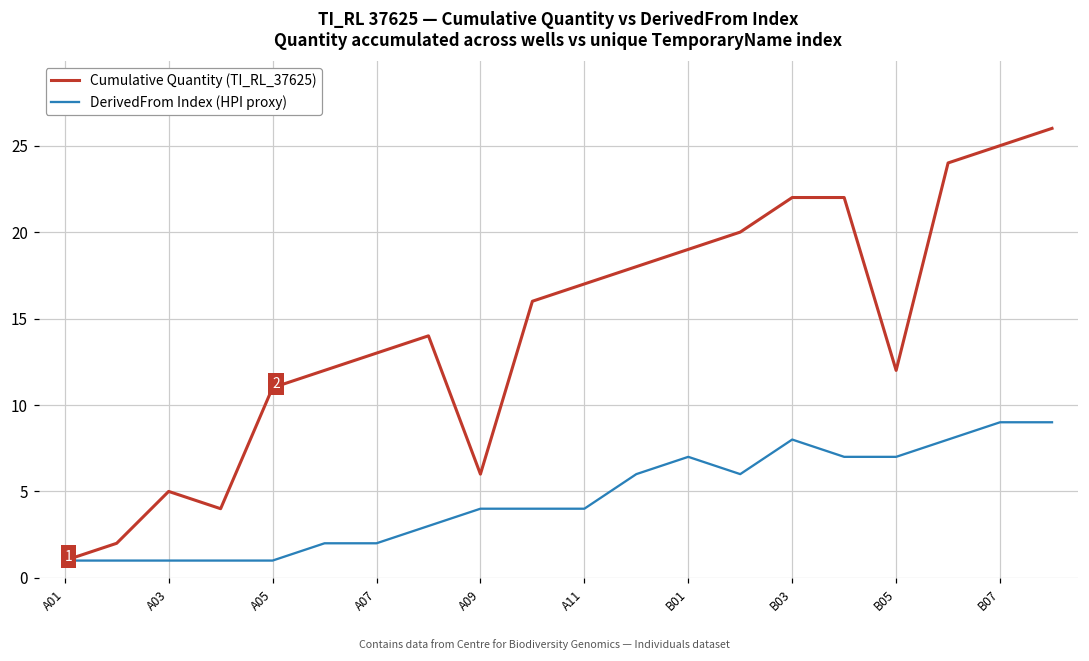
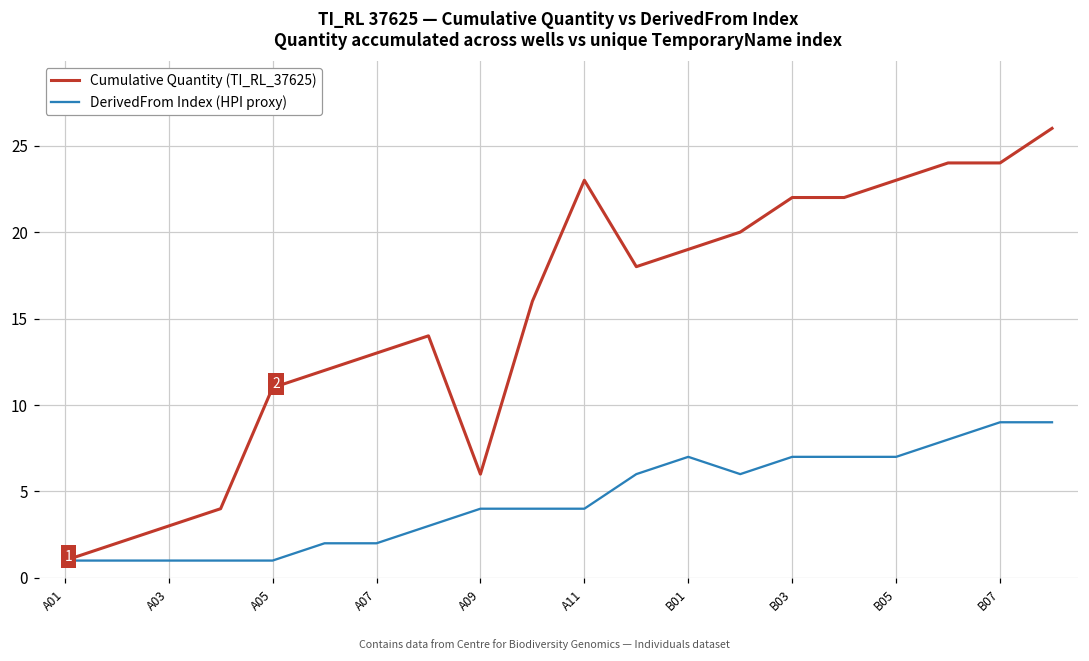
  {
    "Cumulative Quantity (TI_RL_37625)": {
-     "A03": 5,
+     "A03": 3,
      "A07": 13,
      "A09": 6,
-     "A11": 17,
+     "A11": 23,
      "B01": 19,
      "B03": 22,
-     "B05": 12,
-     "B07": 25
+     "B05": 23,
+     "B07": 24
    },
    "DerivedFrom Index (HPI proxy)": {
      "A03": 1,
      "A05": 1,
      "A07": 2,
      "A09": 4,
      "A11": 4,
      "B01": 7,
-     "B03": 8,
+     "B03": 7,
      "B05": 7,
      "B07": 9
    }
  }
